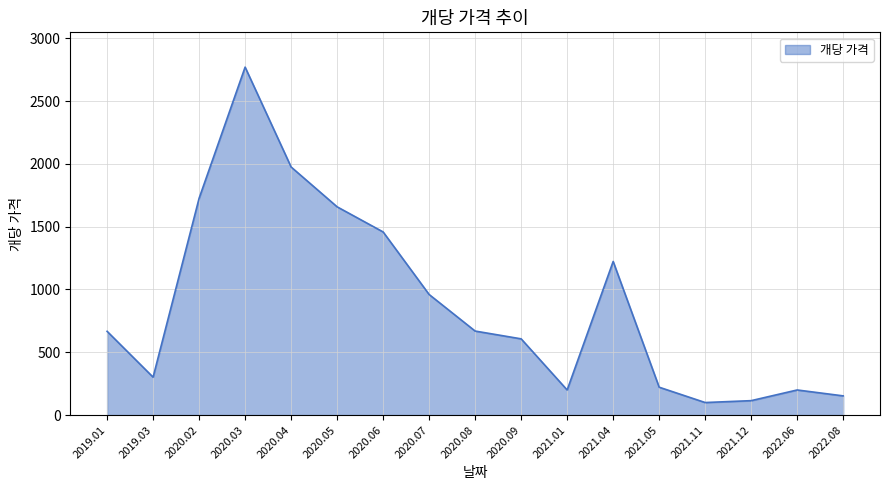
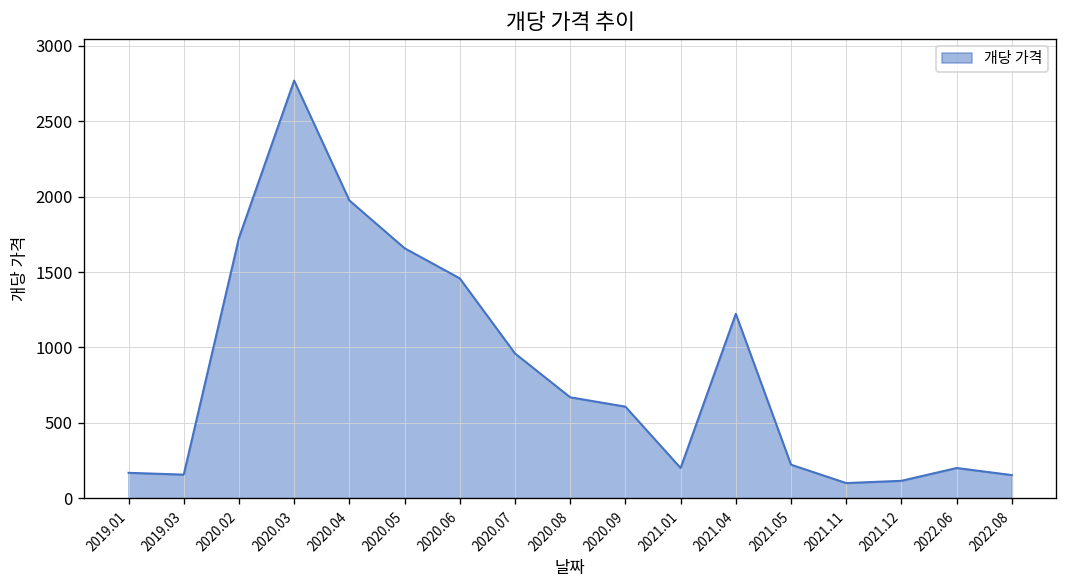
  {
-   "2019.01": 670,
-   "2019.03": 300,
+   "2019.01": 170,
+   "2019.03": 160,
    "2020.02": 1730,
    "2020.03": 2770,
    "2020.04": 1980,
    "2020.05": 1660,
    "2020.06": 1460,
    "2020.07": 960,
    "2020.08": 670,
    "2020.09": 610,
    "2021.01": 200,
    "2021.04": 1220,
    "2021.05": 220,
    "2021.11": 100,
    "2021.12": 120,
    "2022.06": 200,
    "2022.08": 150
  }
